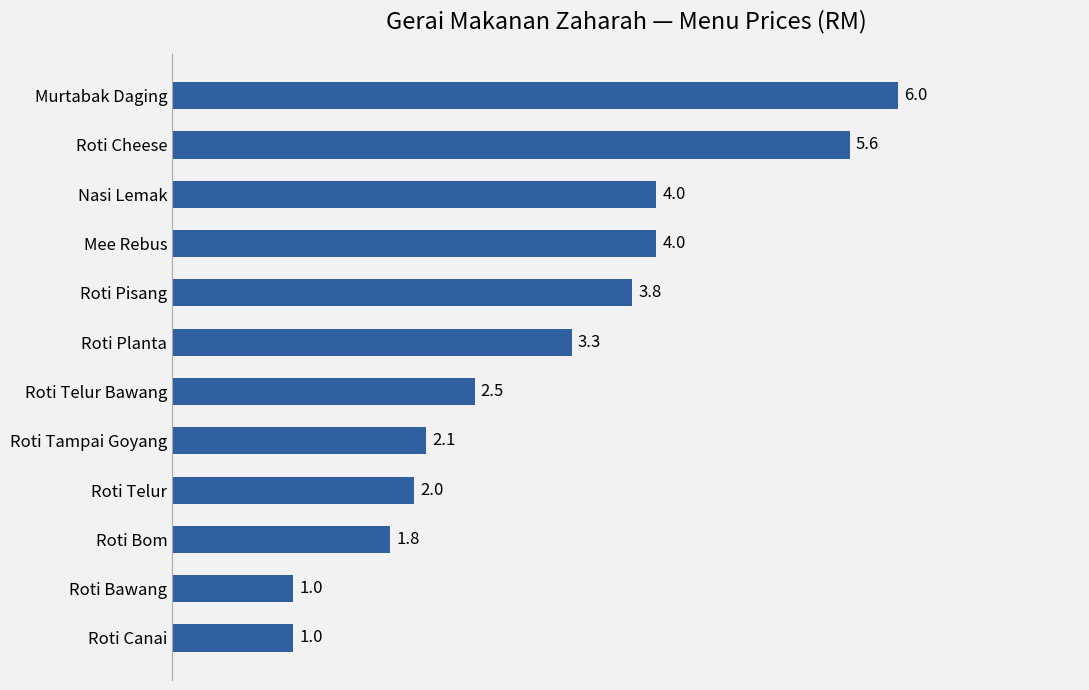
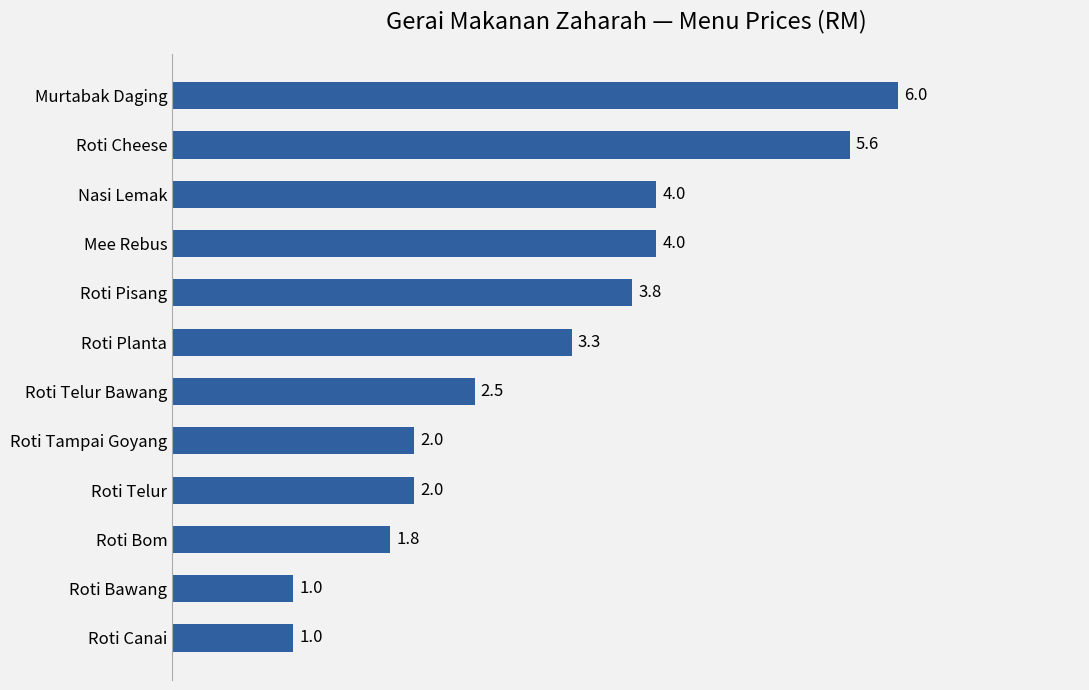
  {
    "Murtabak Daging": 6.0,
    "Roti Cheese": 5.6,
    "Nasi Lemak": 4.0,
    "Mee Rebus": 4.0,
    "Roti Pisang": 3.8,
    "Roti Planta": 3.3,
    "Roti Telur Bawang": 2.5,
-   "Roti Tampai Goyang": 2.1,
+   "Roti Tampai Goyang": 2.0,
    "Roti Telur": 2.0,
    "Roti Bom": 1.8,
    "Roti Bawang": 1.0,
    "Roti Canai": 1.0
  }
